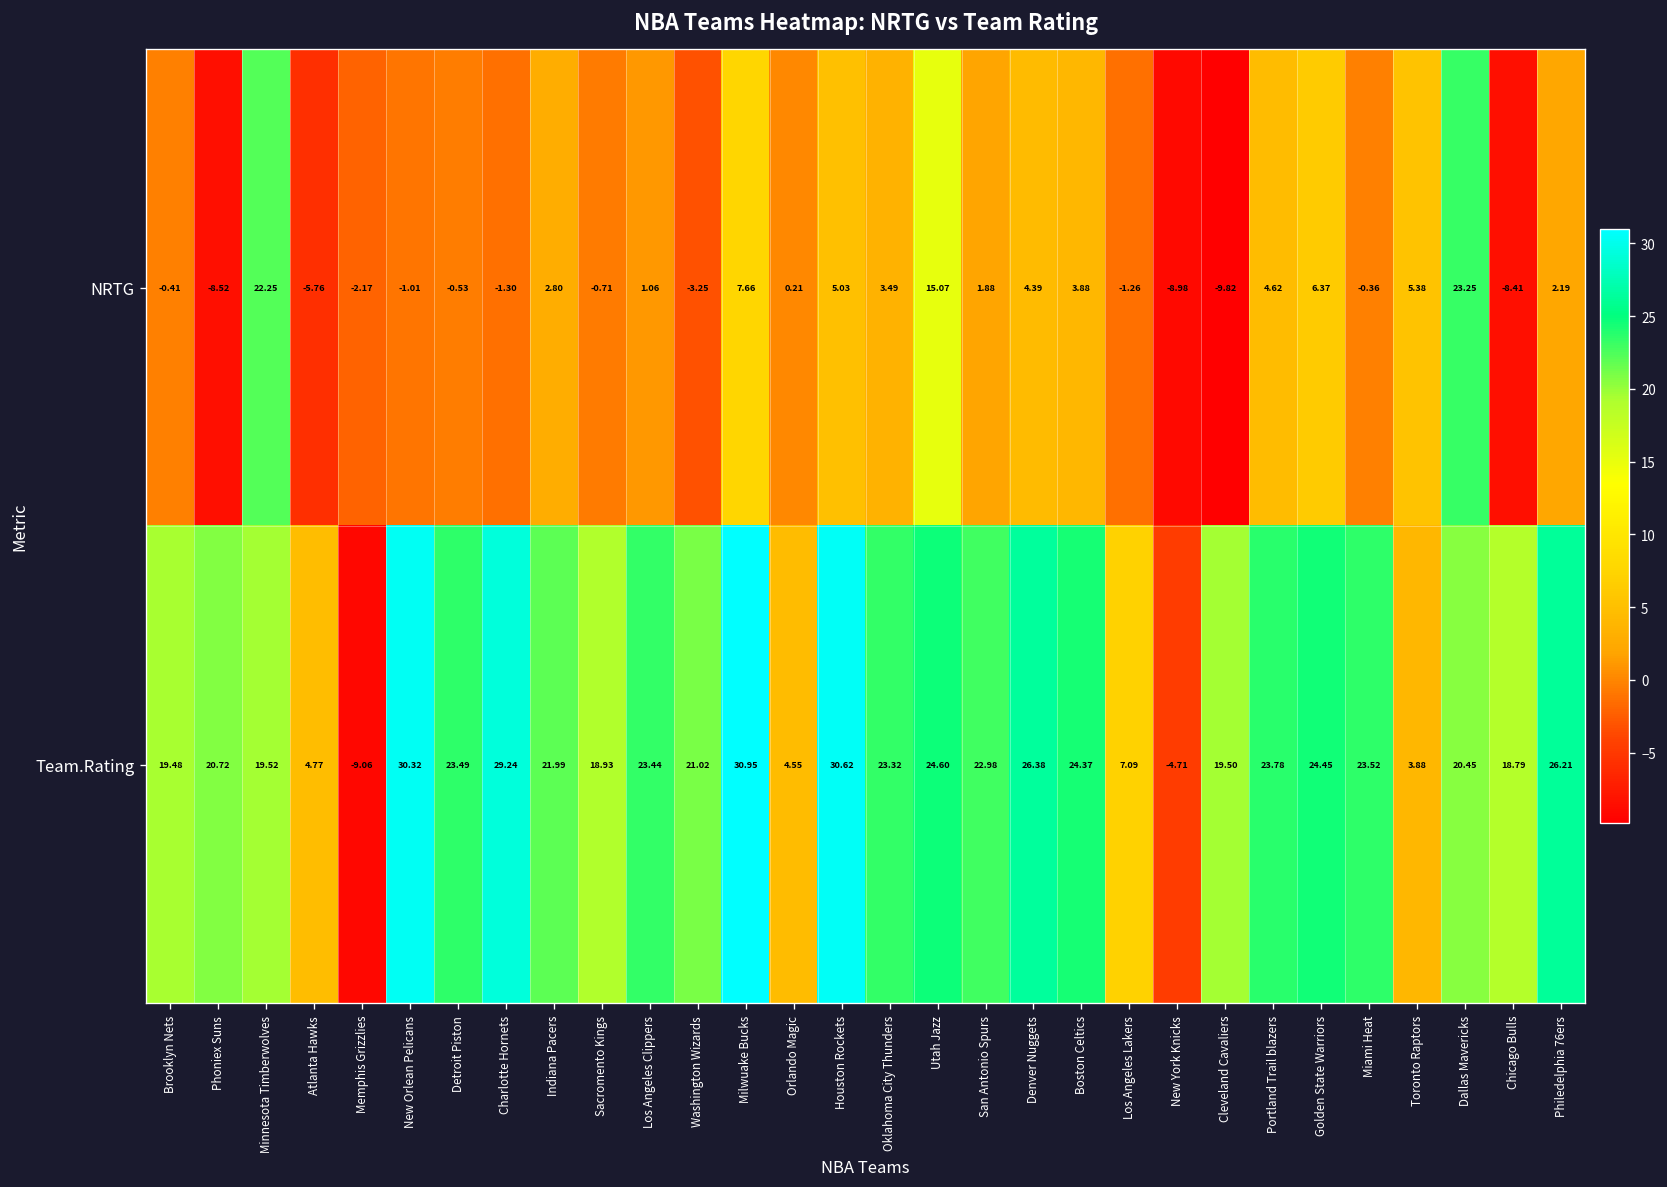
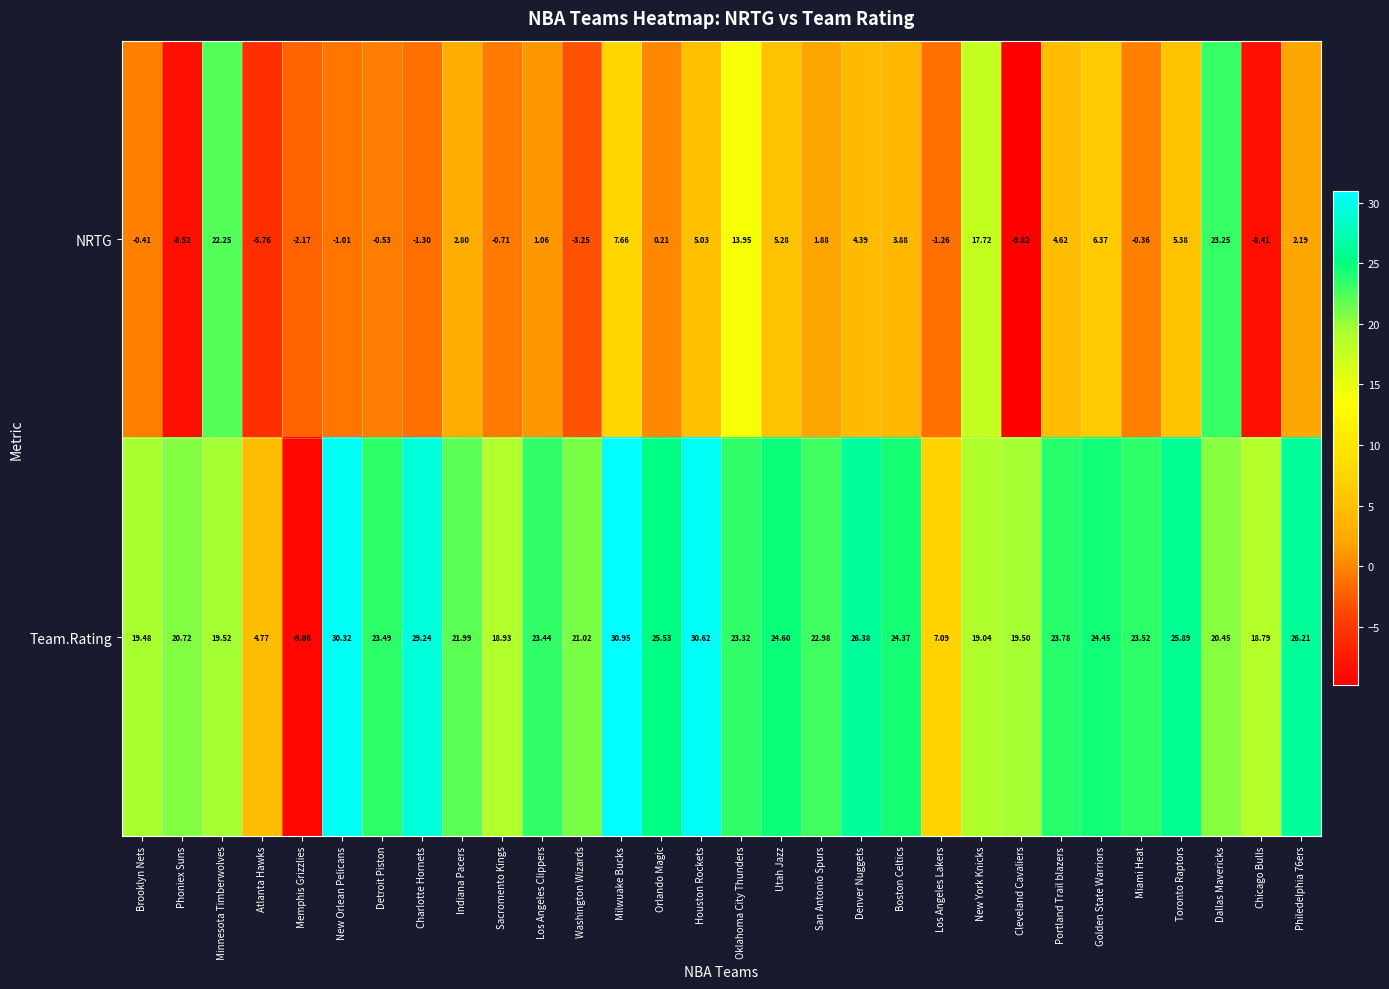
  {
    "NRTG": {
      "Brooklyn Nets": -0.41,
      "Phoniex Suns": -8.52,
      "Minnesota Timberwolves": 22.25,
      "Atlanta Hawks": -5.76,
      "Memphis Grizzlies": -2.17,
      "New Orlean Pelicans": -1.01,
      "Detroit Piston": -0.53,
      "Charlotte Hornets": -1.30,
      "Indiana Pacers": 2.80,
      "Sacromento Kings": -0.71,
      "Los Angeles Clippers": 1.06,
      "Washington Wizards": -3.25,
      "Milwuake Bucks": 7.66,
      "Orlando Magic": 0.21,
      "Houston Rockets": 5.03,
-     "Oklahoma City Thunders": 3.49,
-     "Utah Jazz": 15.07,
+     "Oklahoma City Thunders": 13.95,
+     "Utah Jazz": 5.28,
      "San Antonio Spurs": 1.88,
      "Denver Nuggets": 4.39,
      "Boston Celtics": 3.88,
      "Los Angeles Lakers": -1.26,
-     "New York Knicks": -8.98,
+     "New York Knicks": 17.72,
      "Cleveland Cavaliers": -9.82,
      "Portland Trail blazers": 4.62,
      "Golden State Warriors": 6.37,
      "Miami Heat": -0.36,
      "Toronto Raptors": 5.38,
      "Dallas Mavericks": 23.25,
      "Chicago Bulls": -8.41,
      "Philedelphia 76ers": 2.19
    },
    "Team.Rating": {
      "Brooklyn Nets": 19.48,
      "Phoniex Suns": 20.72,
      "Minnesota Timberwolves": 19.52,
      "Atlanta Hawks": 4.77,
      "Memphis Grizzlies": -9.06,
      "New Orlean Pelicans": 30.32,
      "Detroit Piston": 23.49,
      "Charlotte Hornets": 29.24,
      "Indiana Pacers": 21.99,
      "Sacromento Kings": 18.93,
      "Los Angeles Clippers": 23.44,
      "Washington Wizards": 21.02,
      "Milwuake Bucks": 30.95,
-     "Orlando Magic": 4.55,
+     "Orlando Magic": 25.53,
      "Houston Rockets": 30.62,
      "Oklahoma City Thunders": 23.32,
      "Utah Jazz": 24.60,
      "San Antonio Spurs": 22.98,
      "Denver Nuggets": 26.38,
      "Boston Celtics": 24.37,
      "Los Angeles Lakers": 7.09,
-     "New York Knicks": -4.71,
+     "New York Knicks": 19.04,
      "Cleveland Cavaliers": 19.50,
      "Portland Trail blazers": 23.78,
      "Golden State Warriors": 24.45,
      "Miami Heat": 23.52,
-     "Toronto Raptors": 3.88,
+     "Toronto Raptors": 25.89,
      "Dallas Mavericks": 20.45,
      "Chicago Bulls": 18.79,
      "Philedelphia 76ers": 26.21
    }
  }
